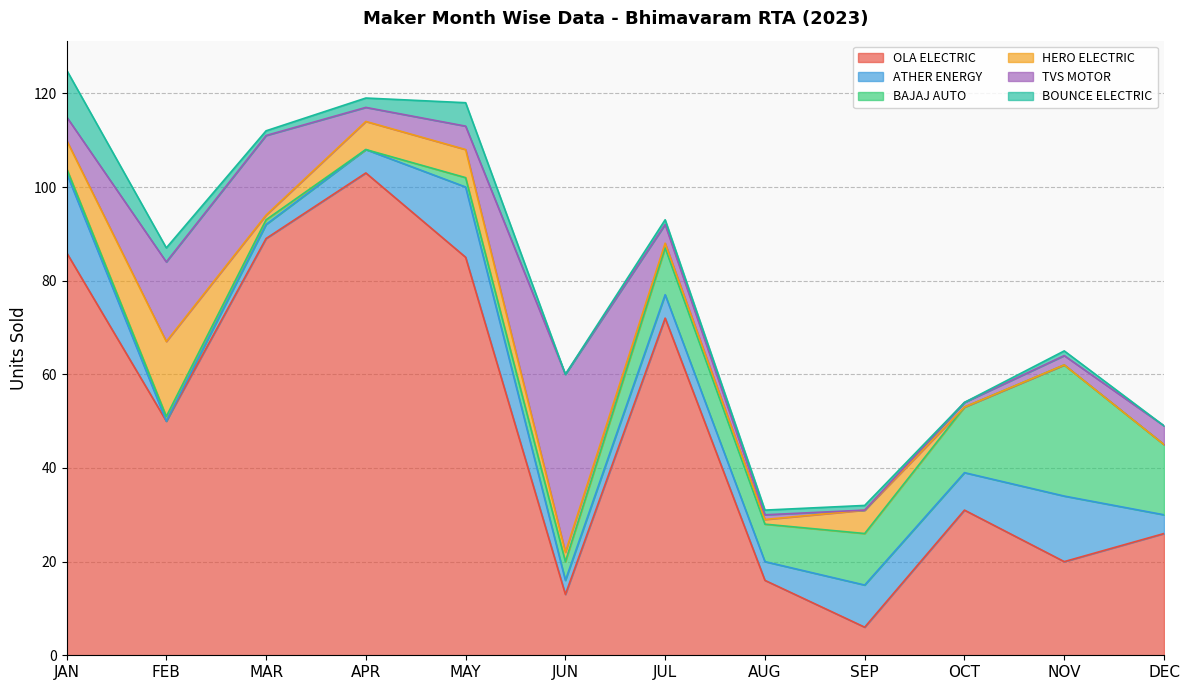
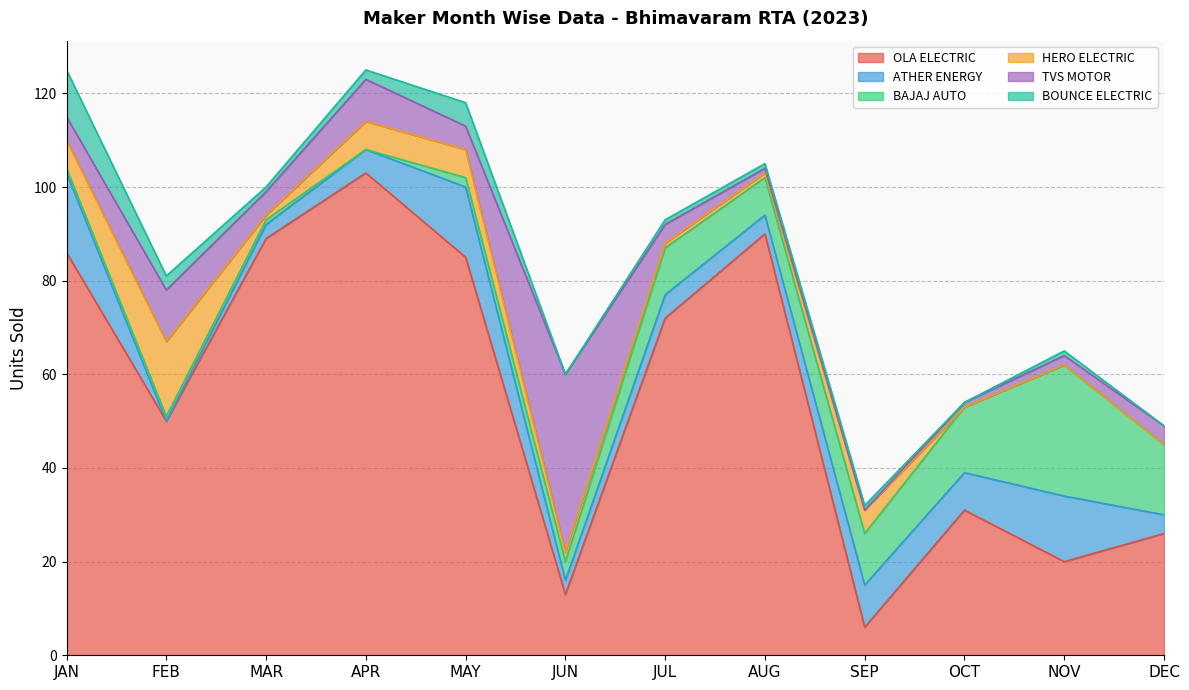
  {
    "OLA ELECTRIC": {
      "JAN": 86,
      "MAR": 89,
      "APR": 103,
      "MAY": 85,
      "JUN": 13,
      "JUL": 72,
-     "AUG": 16,
+     "AUG": 90,
      "SEP": 6,
      "OCT": 31,
      "NOV": 20,
      "DEC": 26
    },
    "ATHER ENERGY": {
      "JAN": 17,
      "MAR": 3,
      "MAY": 15,
      "JUN": 3,
      "JUL": 5,
      "AUG": 4,
      "SEP": 9,
      "OCT": 8,
      "NOV": 14,
      "DEC": 4
    },
    "HERO ELECTRIC": {
      "JAN": 6,
      "FEB": 16,
      "MAR": 1,
      "APR": 6,
      "MAY": 6,
      "JUN": 2,
      "JUL": 1,
      "AUG": 1
    },
    "TVS MOTOR": {
      "JAN": 5,
-     "FEB": 17,
-     "MAR": 17,
-     "APR": 3,
+     "FEB": 11,
+     "MAR": 5,
+     "APR": 9,
      "MAY": 5,
      "JUL": 4,
      "AUG": 1,
      "NOV": 2
    }
  }
